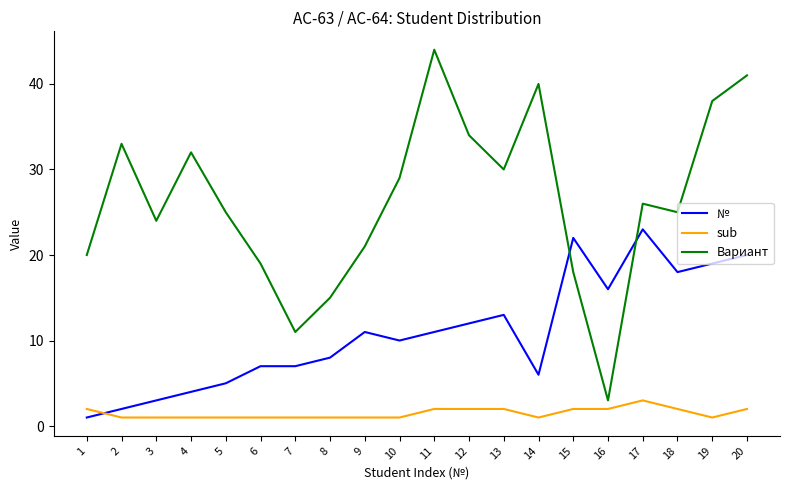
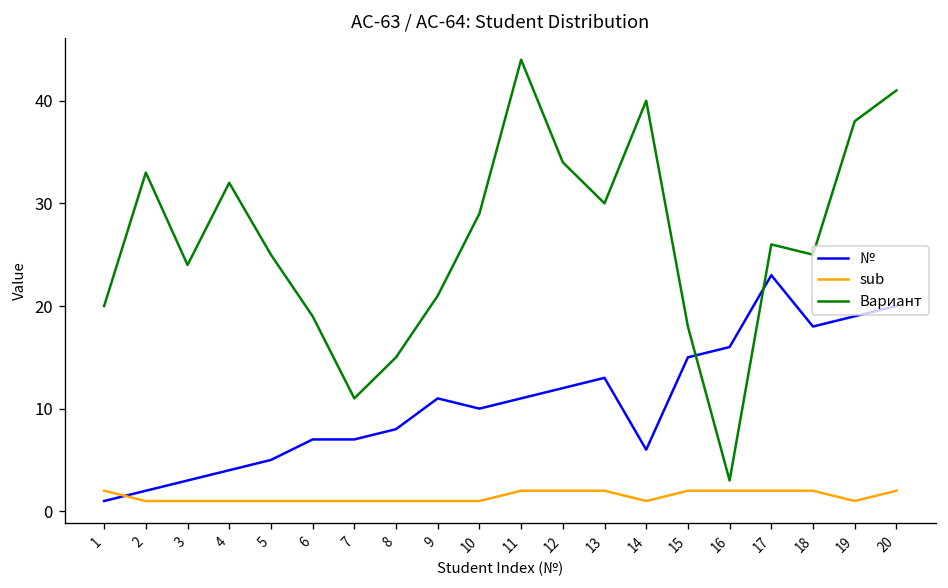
  {
    "№": {
      "1": 1,
      "2": 2,
      "3": 3,
      "4": 4,
      "5": 5,
      "6": 7,
      "7": 7,
      "8": 8,
      "9": 11,
      "10": 10,
      "11": 11,
      "12": 12,
      "13": 13,
      "14": 6,
-     "15": 22,
+     "15": 15,
      "16": 16,
      "17": 23,
      "18": 18
    },
    "sub": {
      "1": 2,
      "2": 1,
      "3": 1,
      "4": 1,
      "5": 1,
      "6": 1,
      "7": 1,
      "8": 1,
      "9": 1,
      "10": 1,
      "11": 2,
      "12": 2,
      "13": 2,
      "14": 1,
      "15": 2,
      "16": 2,
-     "17": 3,
+     "17": 2,
      "18": 2,
      "19": 1,
      "20": 2
    },
    "Вариант": {
      "1": 20,
      "2": 33,
      "3": 24,
      "4": 32,
      "5": 25,
      "6": 19,
      "7": 11,
      "8": 15,
      "9": 21,
      "10": 29,
      "11": 44,
      "12": 34,
      "13": 30,
      "14": 40,
      "15": 18,
      "16": 3,
      "17": 26,
      "19": 38,
      "20": 41
    }
  }
